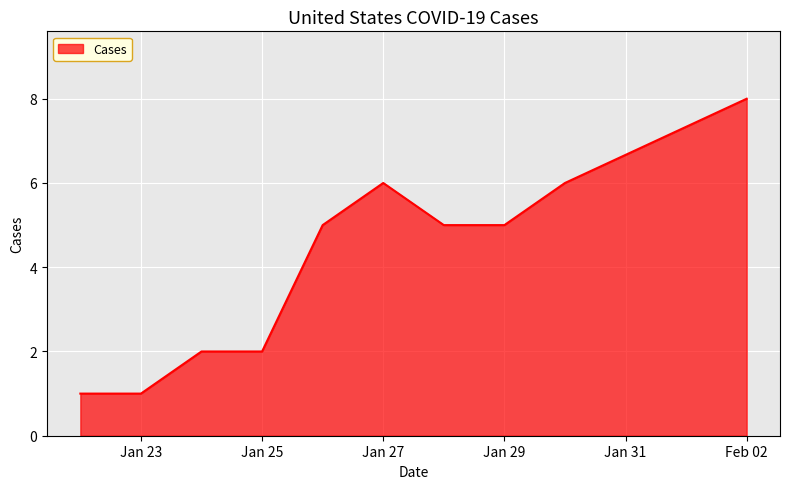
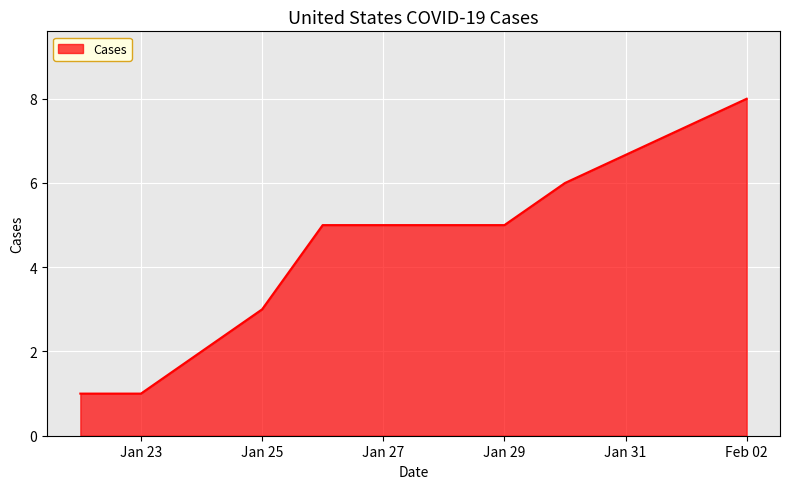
  {
    "Jan 23": 1,
-   "Jan 25": 2,
-   "Jan 27": 6,
+   "Jan 25": 3,
+   "Jan 27": 5,
    "Jan 29": 5,
    "Feb 02": 8
  }
